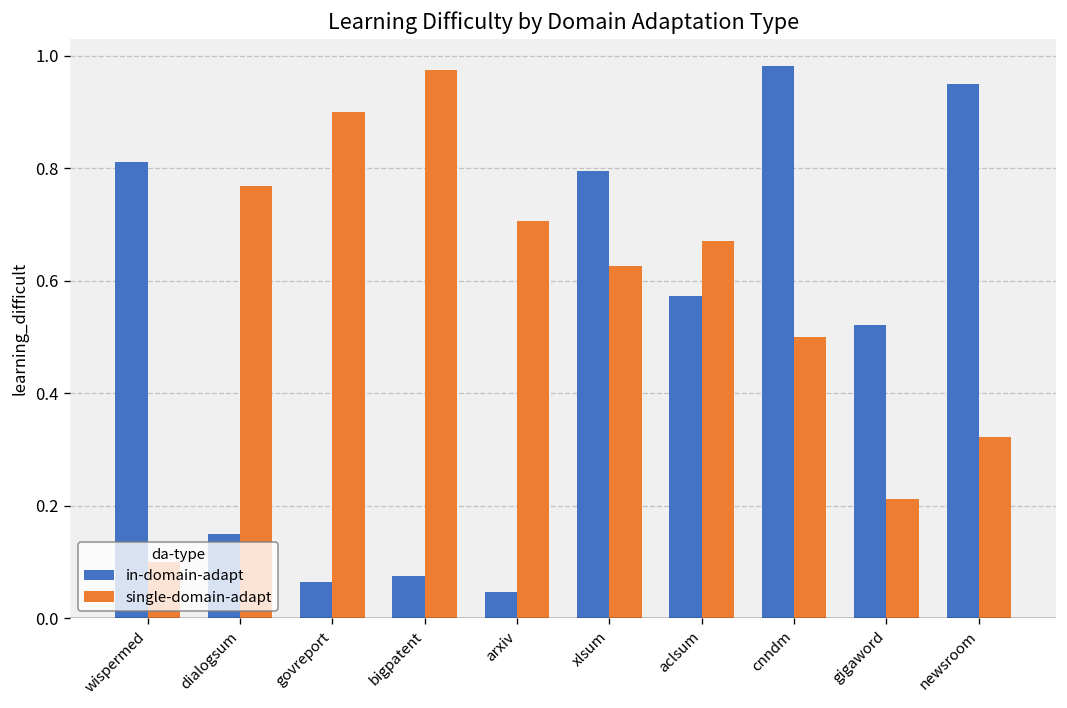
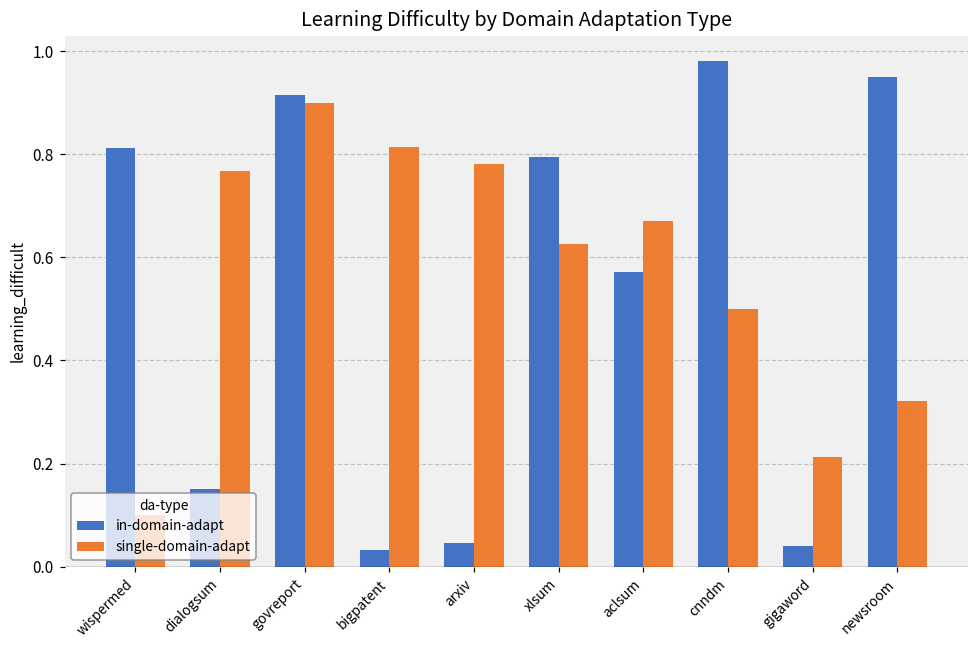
  {
    "in-domain-adapt": {
      "wispermed": 0.81,
      "dialogsum": 0.15,
-     "govreport": 0.06,
-     "bigpatent": 0.07,
+     "govreport": 0.91,
+     "bigpatent": 0.03,
      "arxiv": 0.05,
      "xlsum": 0.79,
      "aclsum": 0.57,
      "cnndm": 0.98,
-     "gigaword": 0.52,
+     "gigaword": 0.04,
      "newsroom": 0.95
    },
    "single-domain-adapt": {
      "dialogsum": 0.77,
      "govreport": 0.90,
-     "bigpatent": 0.97,
-     "arxiv": 0.71,
+     "bigpatent": 0.81,
+     "arxiv": 0.78,
      "xlsum": 0.63,
      "aclsum": 0.67,
      "cnndm": 0.50,
      "gigaword": 0.21,
      "newsroom": 0.32
    }
  }
